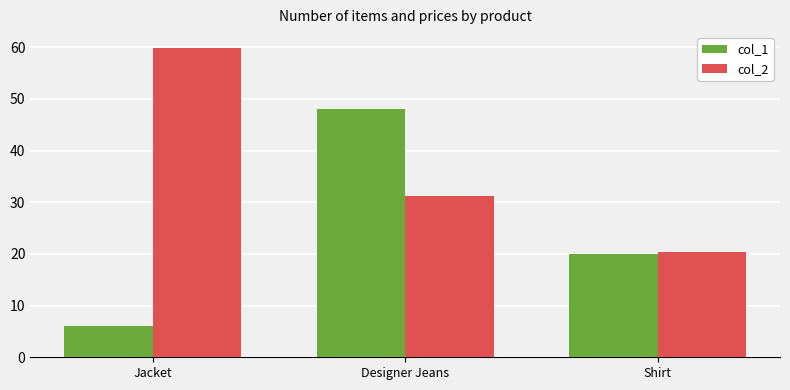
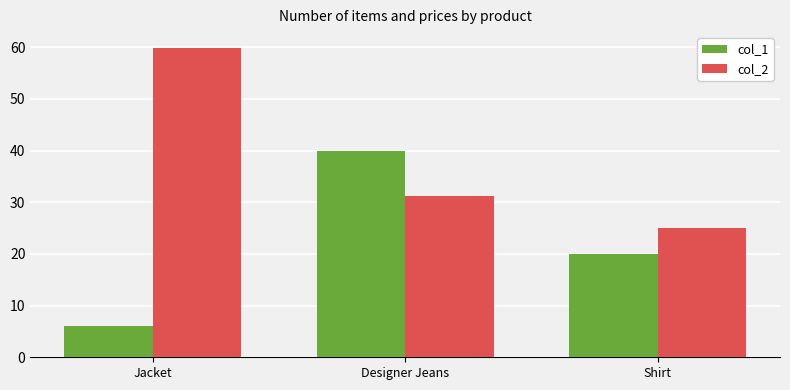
  {
    "col_1": {
      "Jacket": 6,
-     "Designer Jeans": 48,
+     "Designer Jeans": 40,
      "Shirt": 20
    },
    "col_2": {
      "Jacket": 60,
      "Designer Jeans": 31,
-     "Shirt": 20
+     "Shirt": 25
    }
  }
